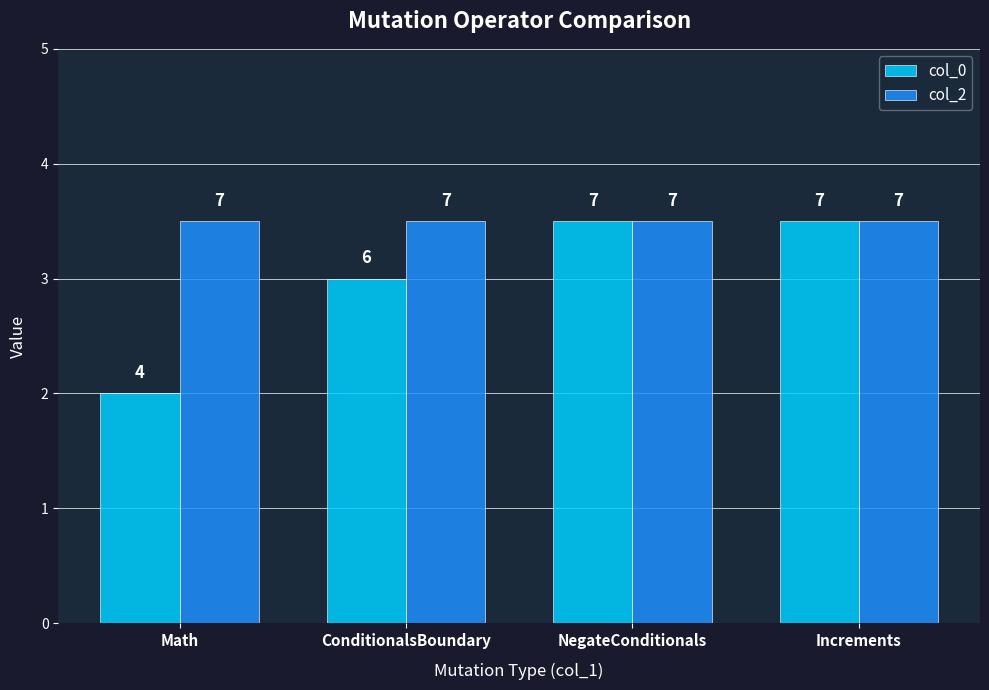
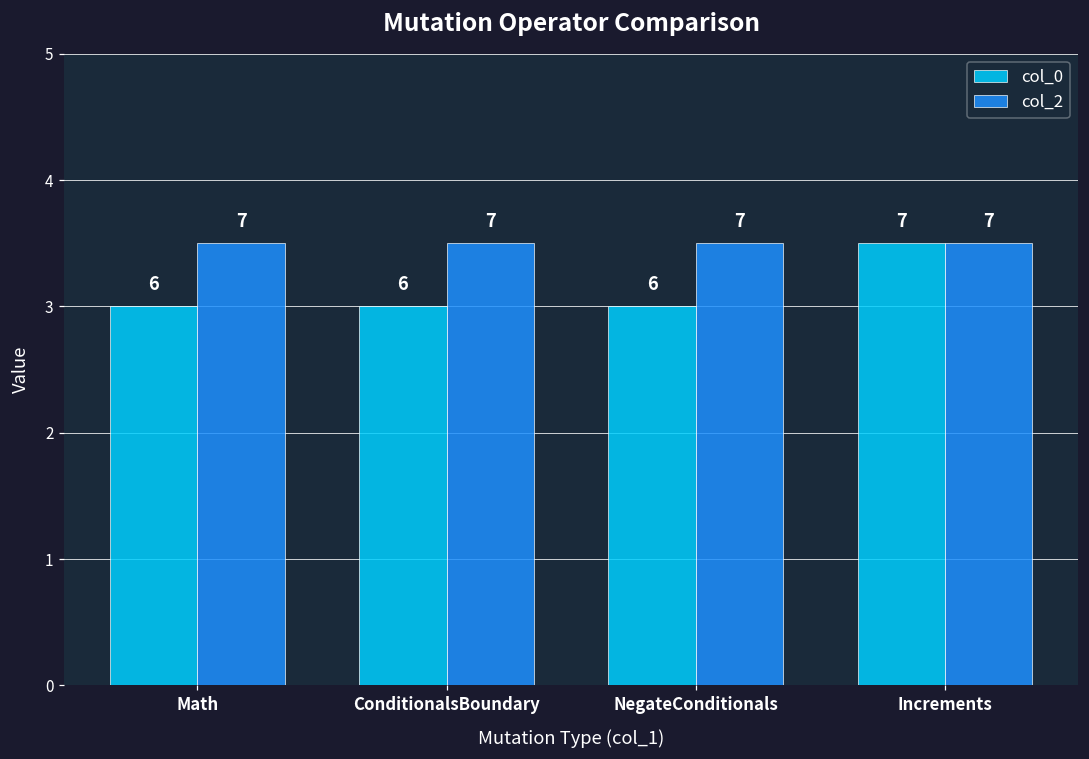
  {
    "col_0": {
-     "Math": 4,
+     "Math": 6,
      "ConditionalsBoundary": 6,
-     "NegateConditionals": 7,
+     "NegateConditionals": 6,
      "Increments": 7
    },
    "col_2": {
      "Math": 7,
      "ConditionalsBoundary": 7,
      "NegateConditionals": 7,
      "Increments": 7
    }
  }
